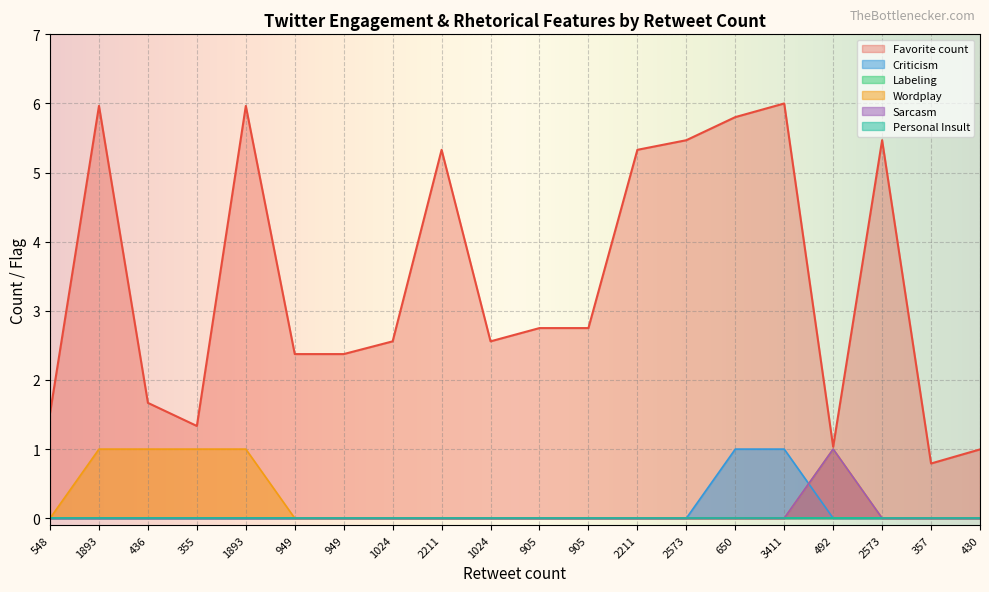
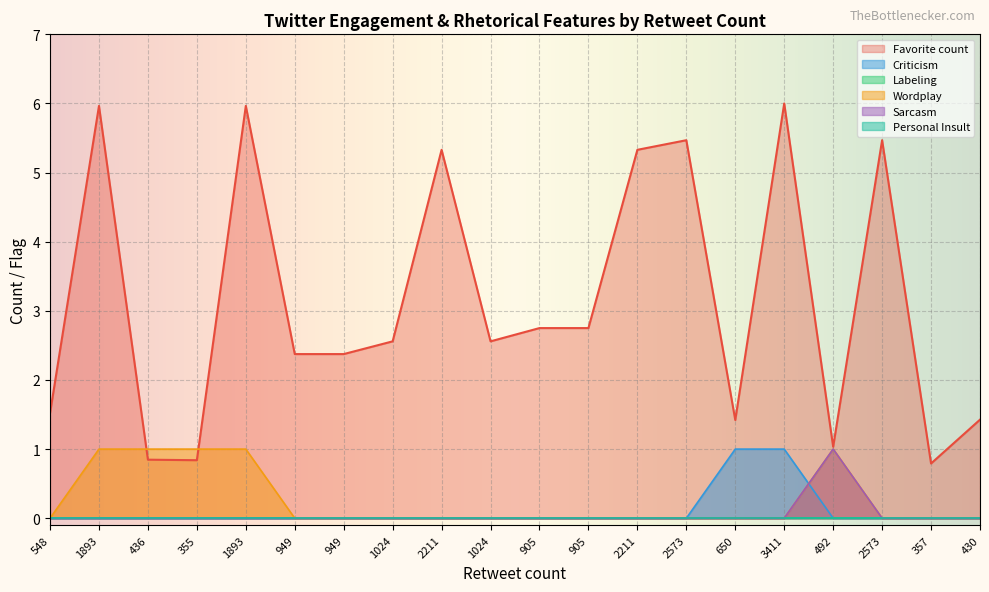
  {
    "Favorite count": {
      "548": 1.5,
-     "436": 1.7,
-     "355": 1.3,
-     "650": 5.8,
+     "436": 0.8,
+     "355": 0.8,
+     "650": 1.4,
      "3411": 6.0,
      "357": 0.8,
-     "430": 1.0
+     "430": 1.4
    },
    "Wordplay": {
      "436": 1.0,
      "355": 1.0
    }
  }
